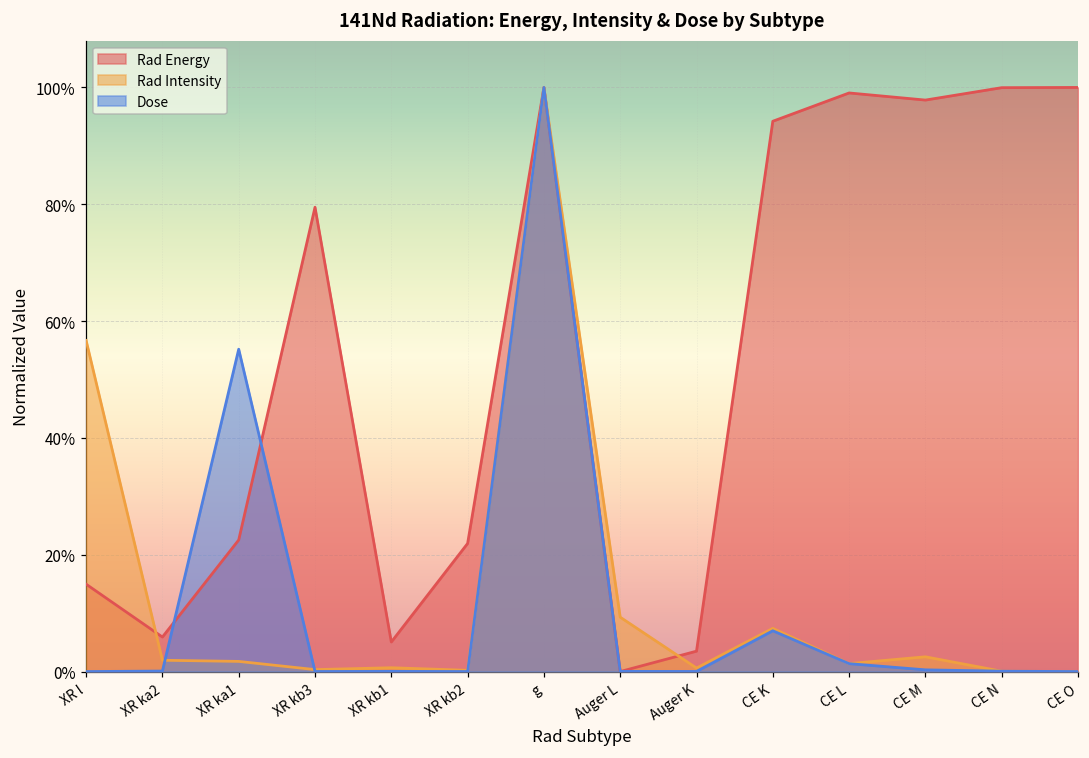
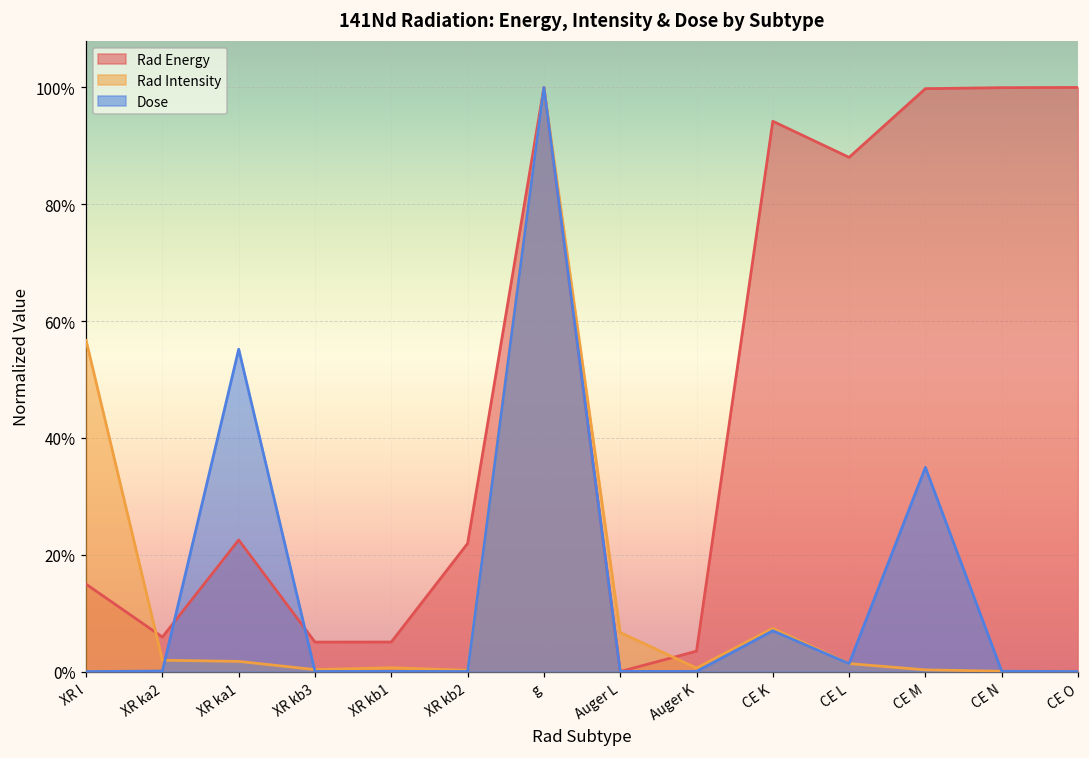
  {
    "Rad Energy": {
      "XR l": "15%",
      "XR ka2": "6%",
      "XR ka1": "23%",
-     "XR kb3": "79%",
+     "XR kb3": "5%",
      "XR kb1": "5%",
      "XR kb2": "22%",
      "Auger K": "3%",
      "CE K": "94%",
-     "CE L": "99%",
-     "CE M": "98%",
+     "CE L": "88%",
+     "CE M": "100%",
      "CE N": "100%",
      "CE O": "100%"
    },
    "Rad Intensity": {
      "XR l": "57%",
      "XR ka2": "2%",
      "XR ka1": "2%",
      "XR kb1": "1%",
-     "Auger L": "9%",
+     "Auger L": "7%",
      "Auger K": "1%",
-     "CE M": "3%"
+     "CE M": "0%"
    },
    "Dose": {
      "XR l": "0%",
      "XR ka2": "0%",
      "XR ka1": "55%",
      "XR kb1": "0%",
      "Auger K": "0%",
-     "CE M": "0%"
+     "CE M": "35%"
    }
  }
